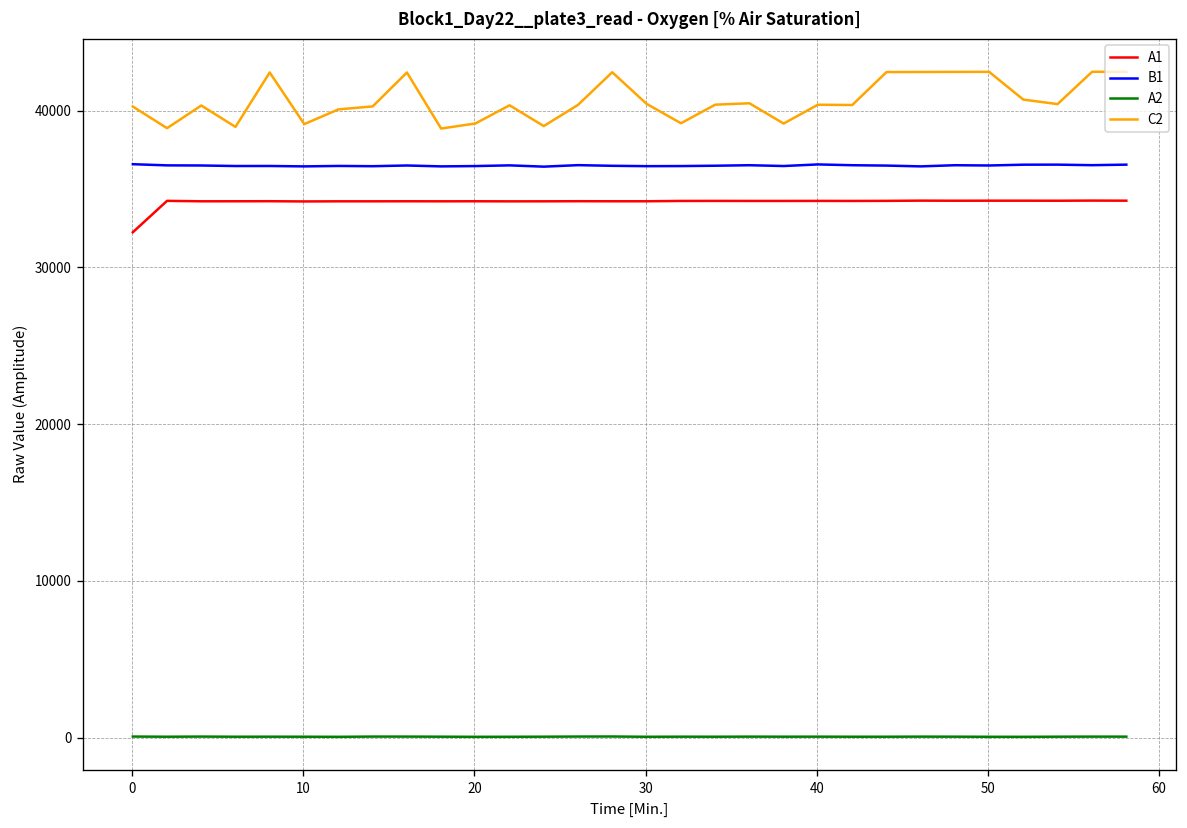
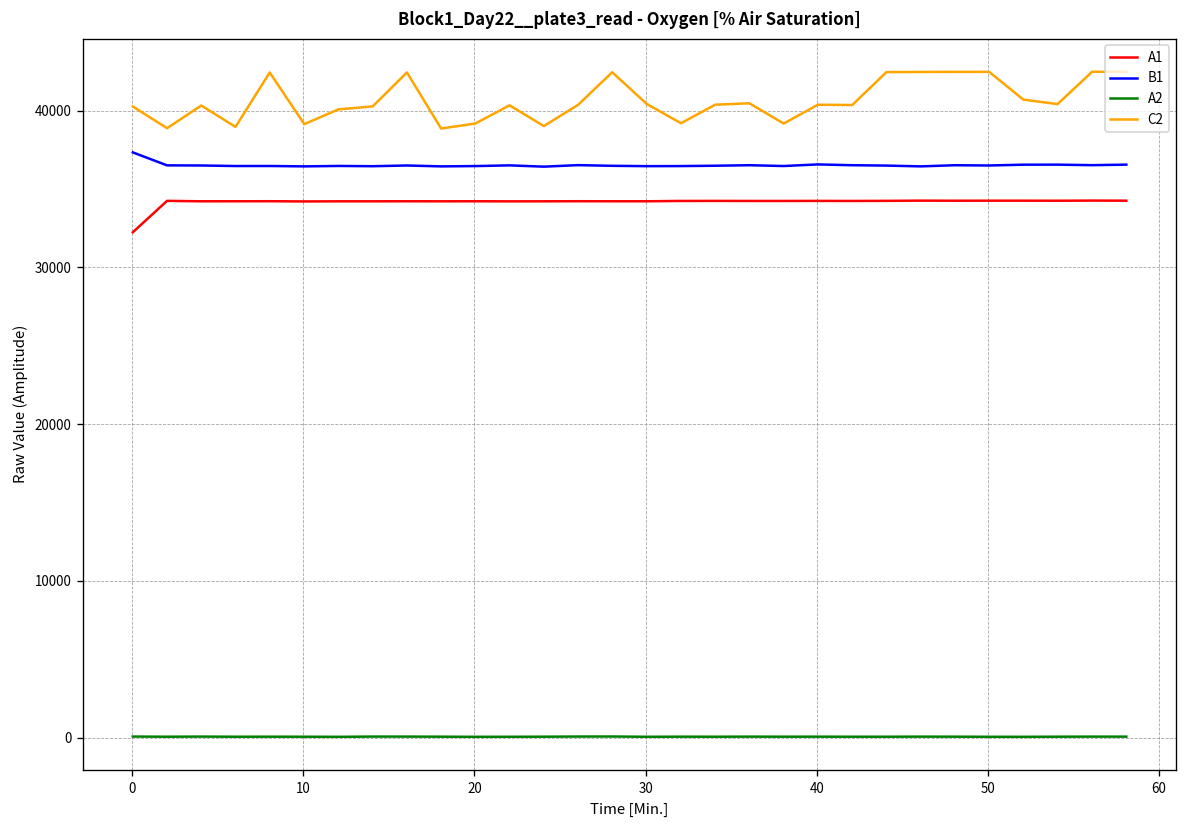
  {
    "A1": {
      "0": 32200
    },
    "B1": {
-     "0": 36600
+     "0": 37300
    },
    "A2": {
      "0": 100
    },
    "C2": {
      "0": 40300
    }
  }
